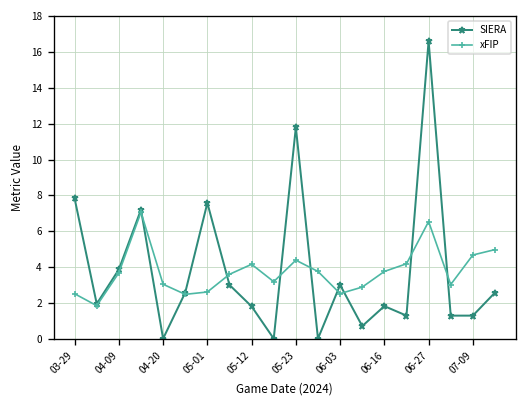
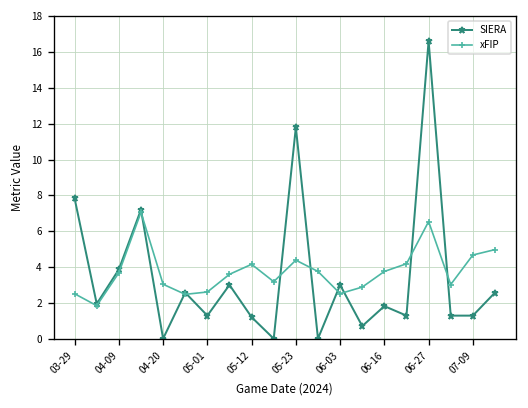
  {
    "SIERA": {
      "03-29": 7.8,
      "04-09": 3.9,
      "04-20": 0.0,
-     "05-01": 7.6,
-     "05-12": 1.8,
+     "05-01": 1.3,
+     "05-12": 1.2,
      "05-23": 11.8,
      "06-03": 3.0,
      "06-16": 1.8,
      "06-27": 16.6,
      "07-09": 1.3
    },
    "xFIP": {
      "03-29": 2.5,
      "04-09": 3.7,
      "04-20": 3.0,
      "05-01": 2.6,
      "05-12": 4.2,
      "05-23": 4.4,
      "06-03": 2.5,
      "06-16": 3.8,
      "06-27": 6.5,
      "07-09": 4.7
    }
  }
